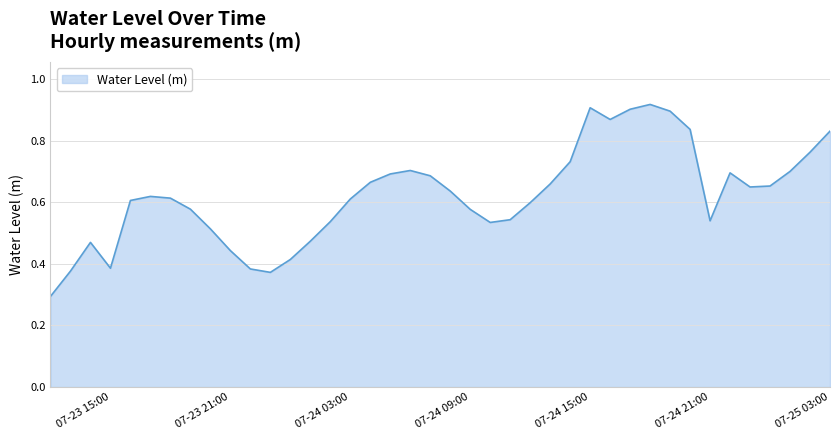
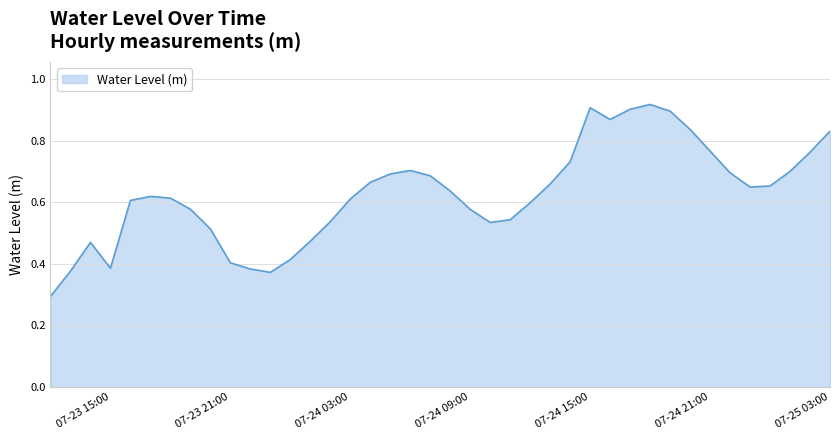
  {
    "07-23 15:00": 0.39,
-   "07-23 21:00": 0.44,
+   "07-23 21:00": 0.40,
    "07-24 03:00": 0.61,
    "07-24 09:00": 0.58,
    "07-24 15:00": 0.91,
-   "07-24 21:00": 0.54,
+   "07-24 21:00": 0.77,
    "07-25 03:00": 0.83
  }
